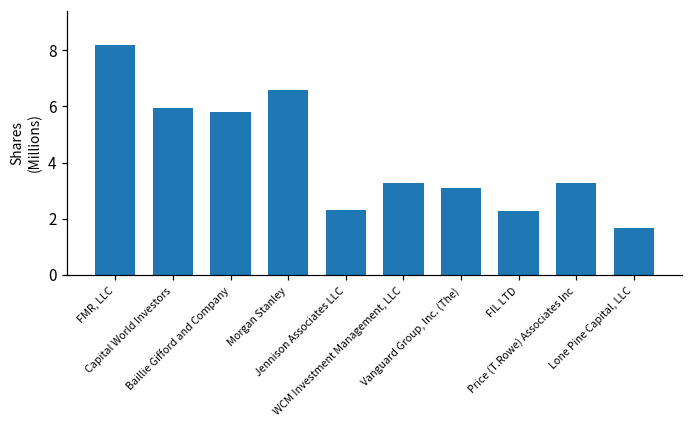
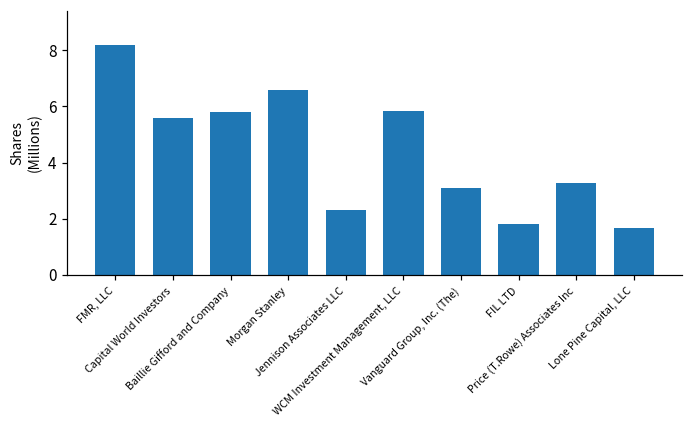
  {
    "FMR, LLC": 8.2,
-   "Capital World Investors": 5.9,
+   "Capital World Investors": 5.6,
    "Baillie Gifford and Company": 5.8,
    "Morgan Stanley": 6.6,
    "Jennison Associates LLC": 2.3,
-   "WCM Investment Management, LLC": 3.3,
+   "WCM Investment Management, LLC": 5.8,
    "Vanguard Group, Inc. (The)": 3.1,
-   "FIL LTD": 2.3,
+   "FIL LTD": 1.8,
    "Price (T.Rowe) Associates Inc": 3.3,
    "Lone Pine Capital, LLC": 1.7
  }
